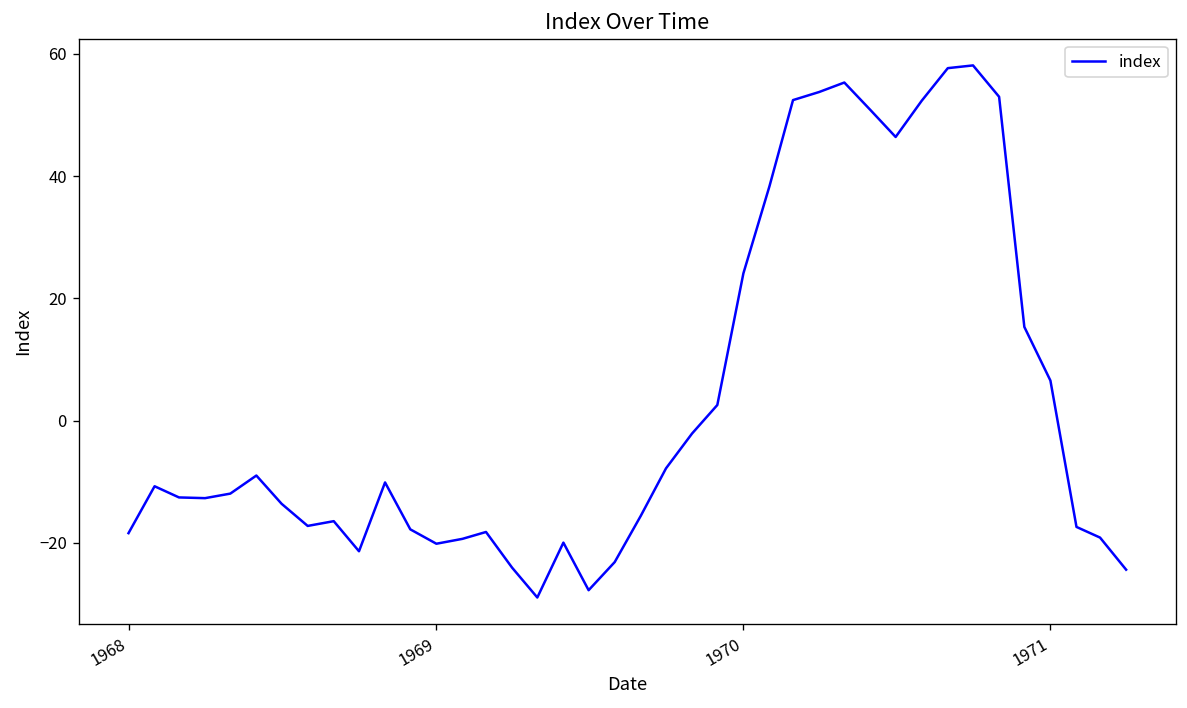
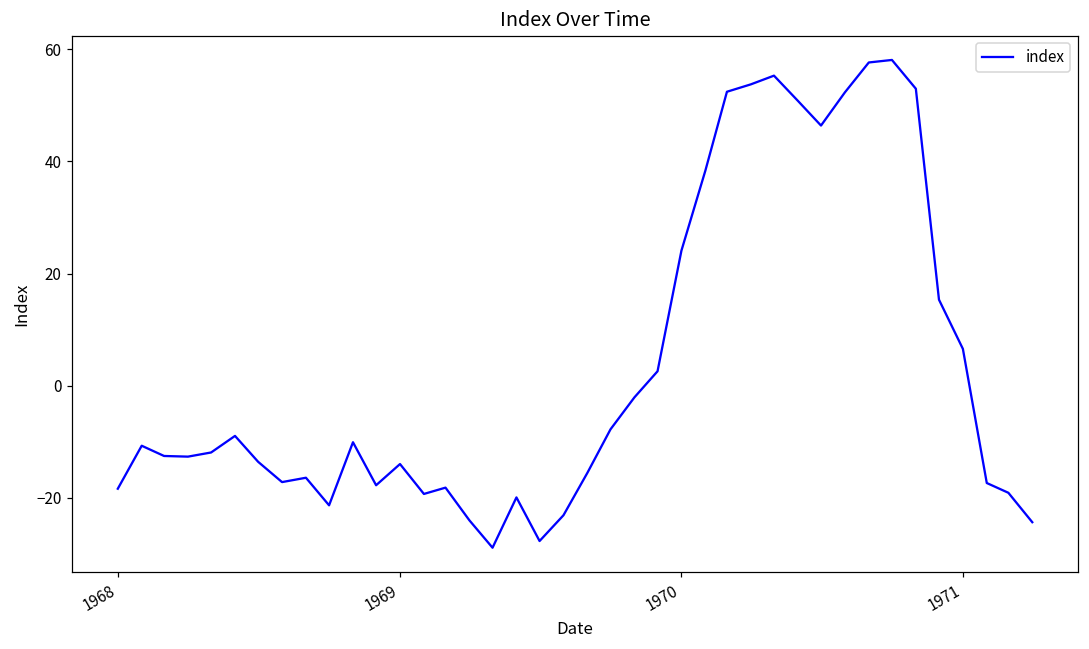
  {
    "1968": -18,
-   "1969": -20,
+   "1969": -14,
    "1970": 24,
    "1971": 7
  }
